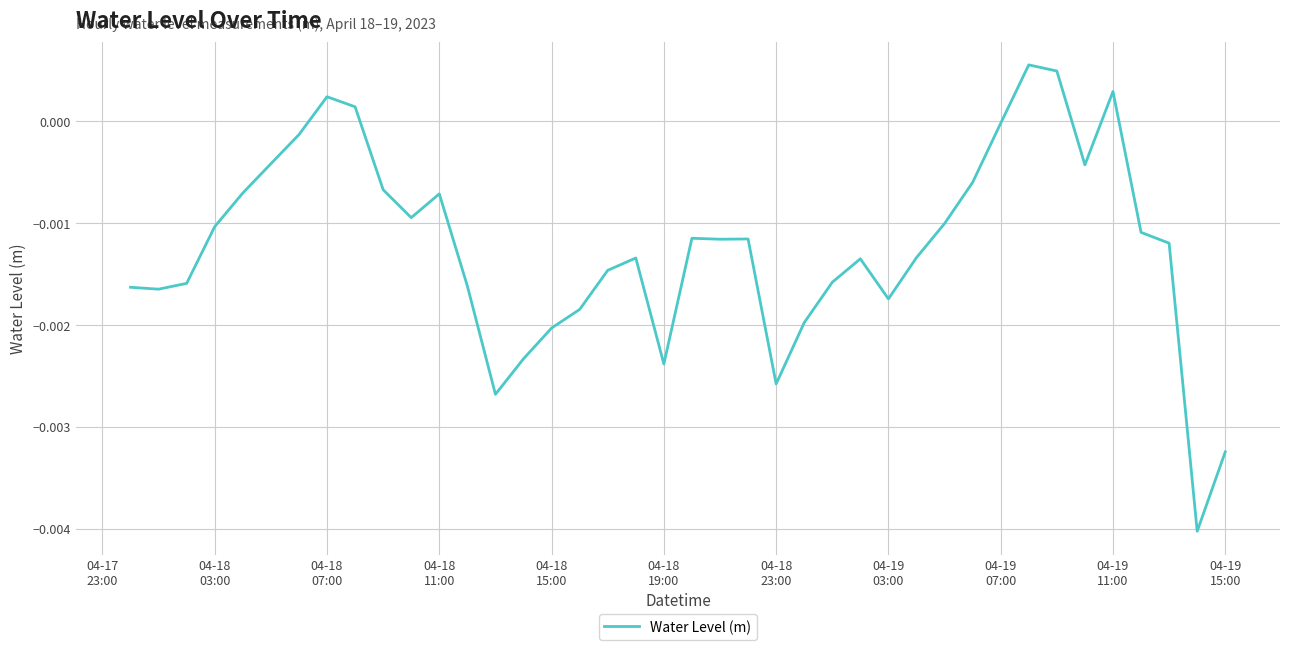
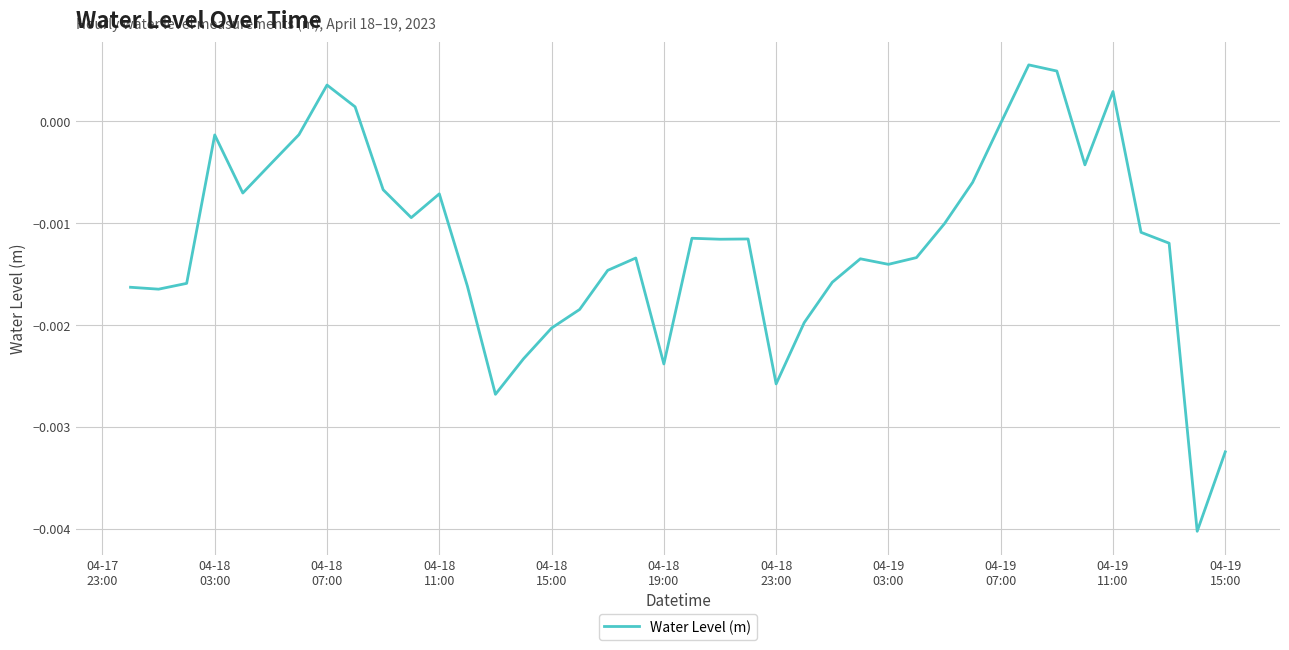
  {
-   "04-18 03:00": -0.00103,
-   "04-18 07:00": 0.00024,
+   "04-18 03:00": -0.00013,
+   "04-18 07:00": 0.00036,
    "04-18 11:00": -0.00071,
    "04-18 15:00": -0.00203,
    "04-18 19:00": -0.00238,
    "04-18 23:00": -0.00258,
-   "04-19 03:00": -0.00174,
+   "04-19 03:00": -0.00140,
    "04-19 07:00": -0.00002,
    "04-19 11:00": 0.00029,
    "04-19 15:00": -0.00324
  }
